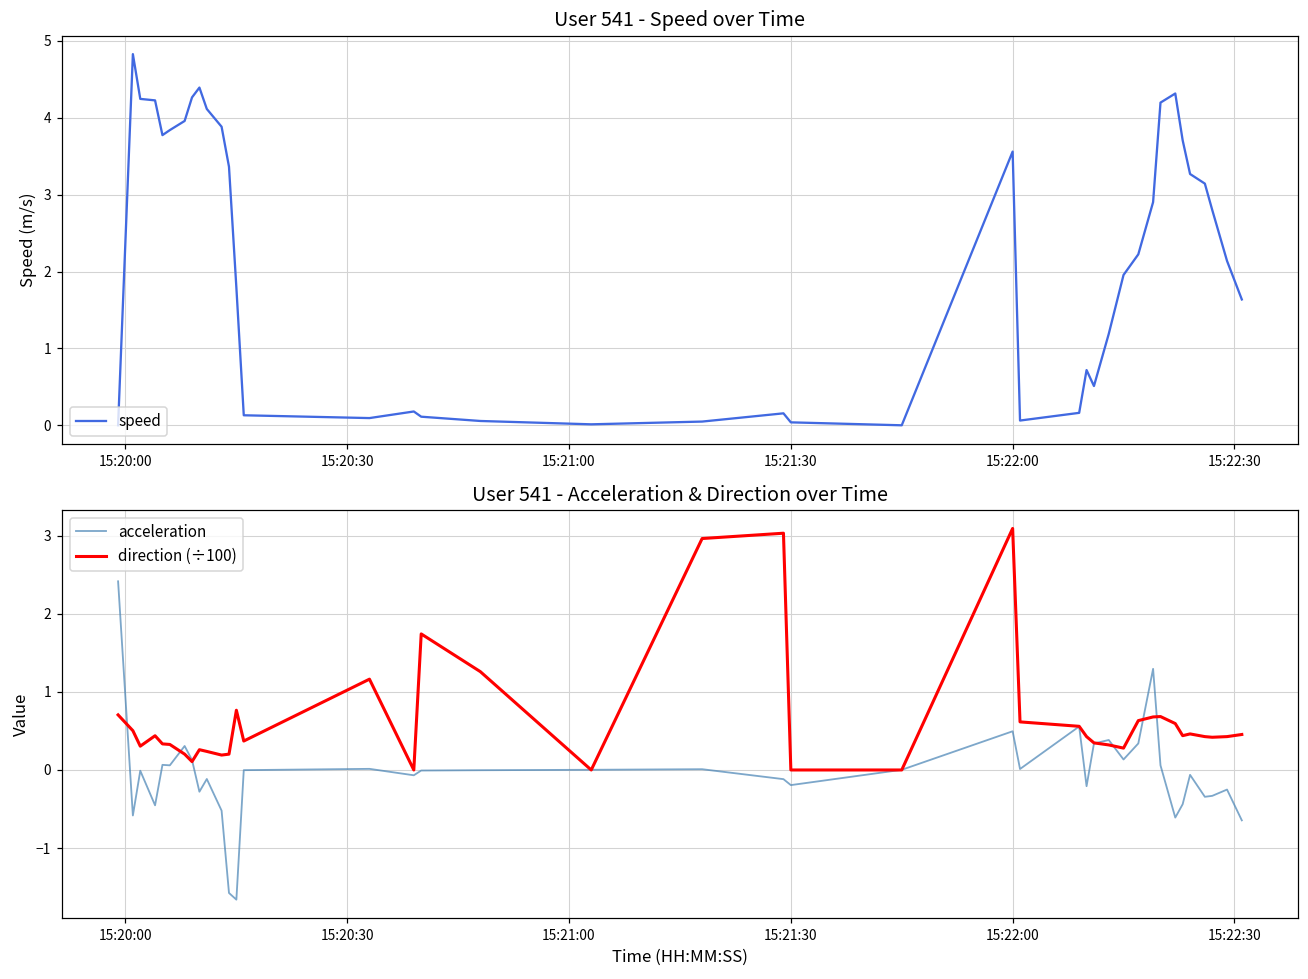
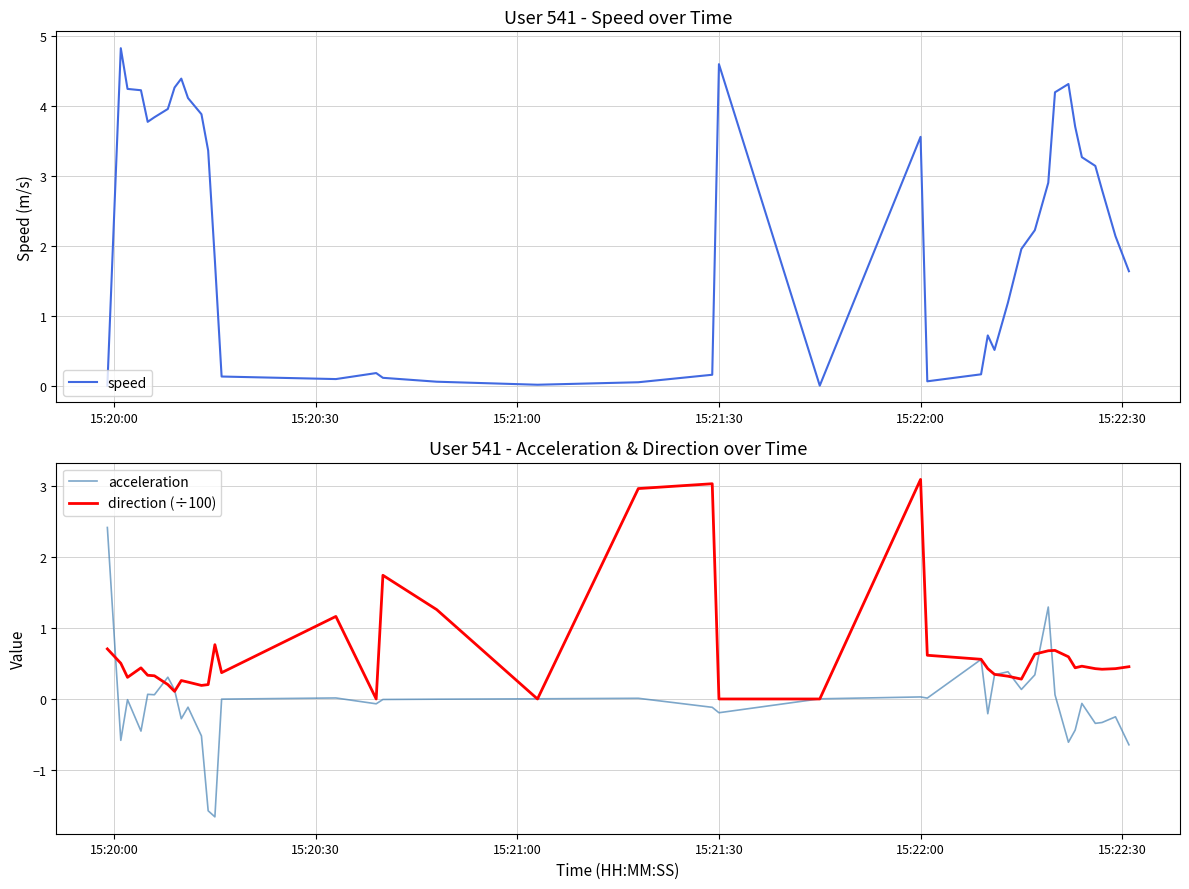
  {
    "User 541 - Speed over Time": {
-     "15:21:30": 0.0,
+     "15:21:30": 4.6,
      "15:22:00": 3.6
    },
    "User 541 - Acceleration & Direction over Time": {
      "acceleration": {
        "15:21:30": -0.2,
-       "15:22:00": 0.5
+       "15:22:00": 0.0
      },
      "direction (÷100)": {
        "15:21:30": 0.0,
        "15:22:00": 3.1
      }
    }
  }
